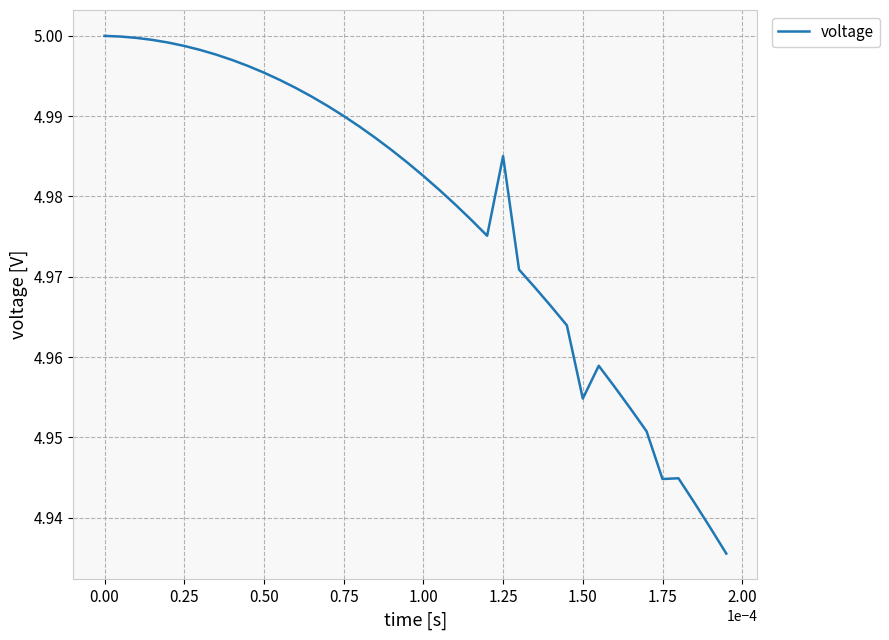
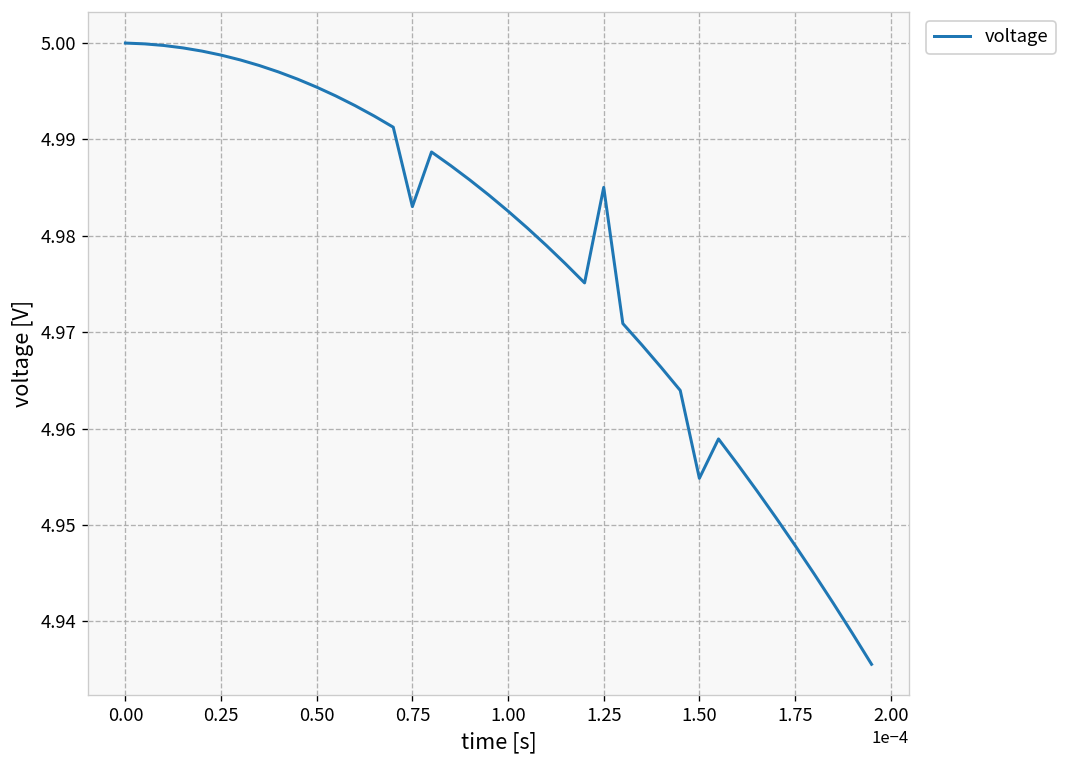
  {
    "0.00": 5.000,
    "0.25": 4.999,
    "0.50": 4.995,
-   "0.75": 4.990,
+   "0.75": 4.983,
    "1.00": 4.983,
    "1.25": 4.985,
    "1.50": 4.955,
-   "1.75": 4.945
+   "1.75": 4.948
  }
